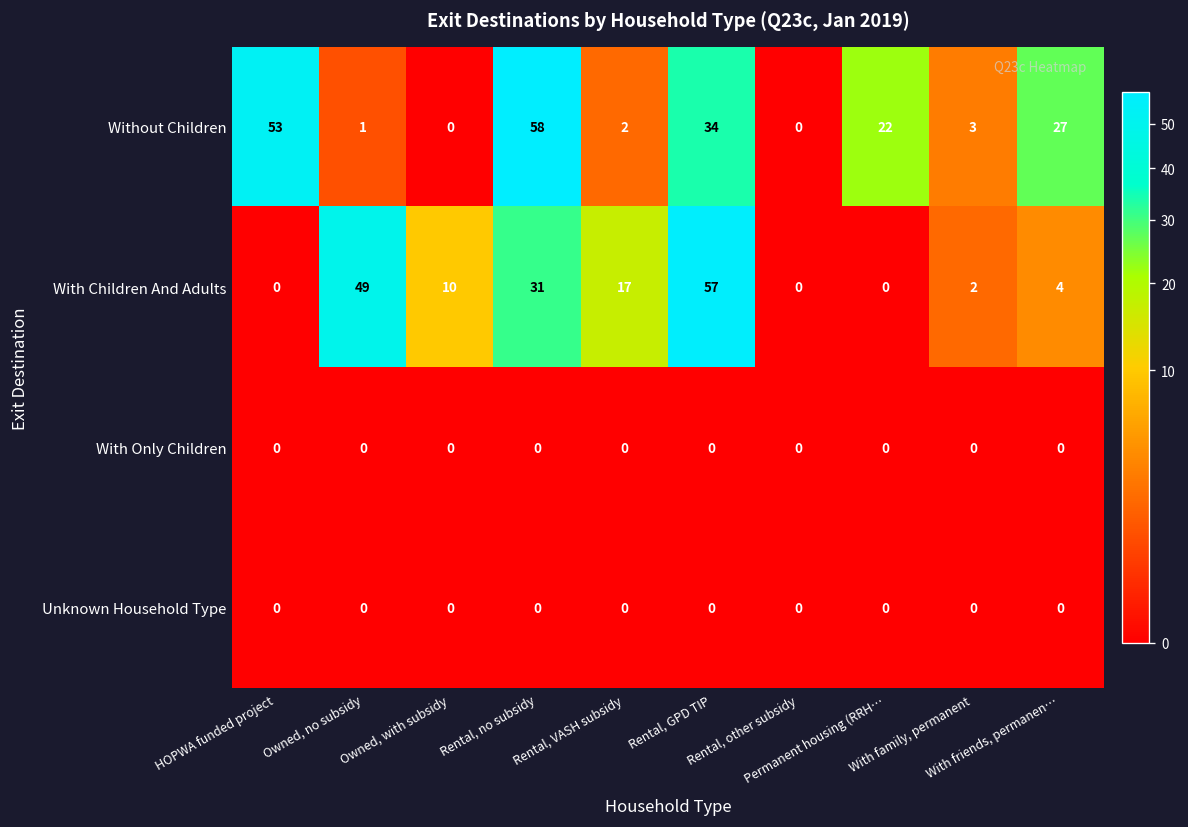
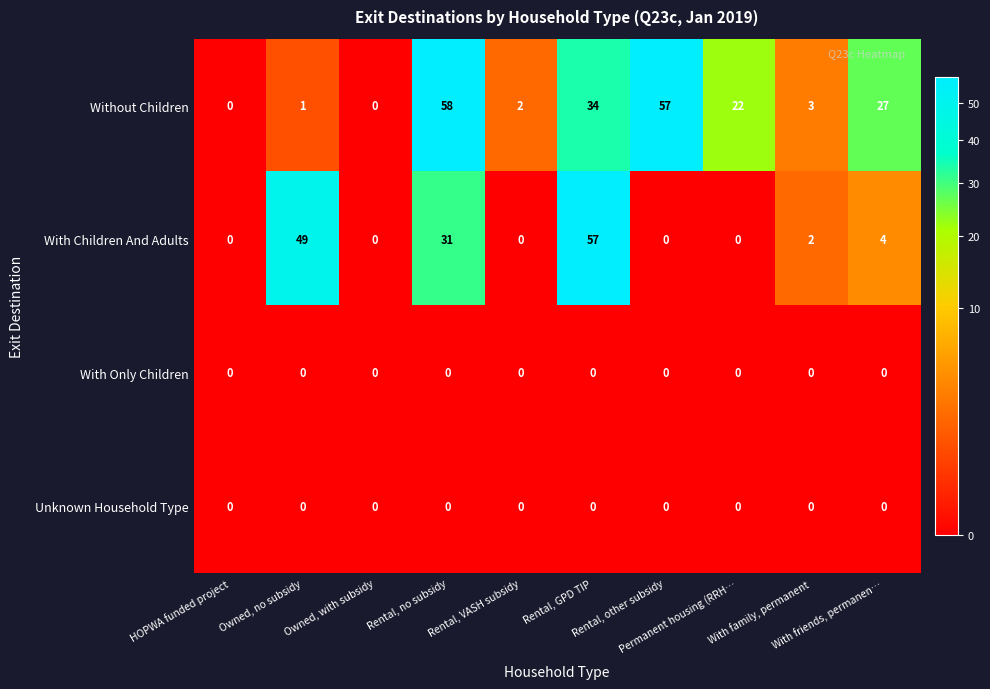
  {
    "Without Children": {
-     "HOPWA funded project": 53,
+     "HOPWA funded project": 0,
      "Owned, no subsidy": 1,
      "Owned, with subsidy": 0,
      "Rental, no subsidy": 58,
      "Rental, VASH subsidy": 2,
      "Rental, GPD TIP": 34,
-     "Rental, other subsidy": 0,
+     "Rental, other subsidy": 57,
      "Permanent housing (RRH…": 22,
      "With family, permanent": 3
    },
    "With Children And Adults": {
      "HOPWA funded project": 0,
      "Owned, no subsidy": 49,
-     "Owned, with subsidy": 10,
+     "Owned, with subsidy": 0,
      "Rental, no subsidy": 31,
-     "Rental, VASH subsidy": 17,
+     "Rental, VASH subsidy": 0,
      "Rental, GPD TIP": 57,
      "Rental, other subsidy": 0,
      "Permanent housing (RRH…": 0,
      "With family, permanent": 2,
      "With friends, permanen…": 4
    },
    "With Only Children": {
      "HOPWA funded project": 0,
      "Owned, no subsidy": 0,
      "Owned, with subsidy": 0,
      "Rental, no subsidy": 0,
      "Rental, VASH subsidy": 0,
      "Rental, GPD TIP": 0,
      "Rental, other subsidy": 0,
      "Permanent housing (RRH…": 0,
      "With family, permanent": 0,
      "With friends, permanen…": 0
    },
    "Unknown Household Type": {
      "HOPWA funded project": 0,
      "Owned, no subsidy": 0,
      "Owned, with subsidy": 0,
      "Rental, no subsidy": 0,
      "Rental, VASH subsidy": 0,
      "Rental, GPD TIP": 0,
      "Rental, other subsidy": 0,
      "Permanent housing (RRH…": 0,
      "With family, permanent": 0,
      "With friends, permanen…": 0
    }
  }
